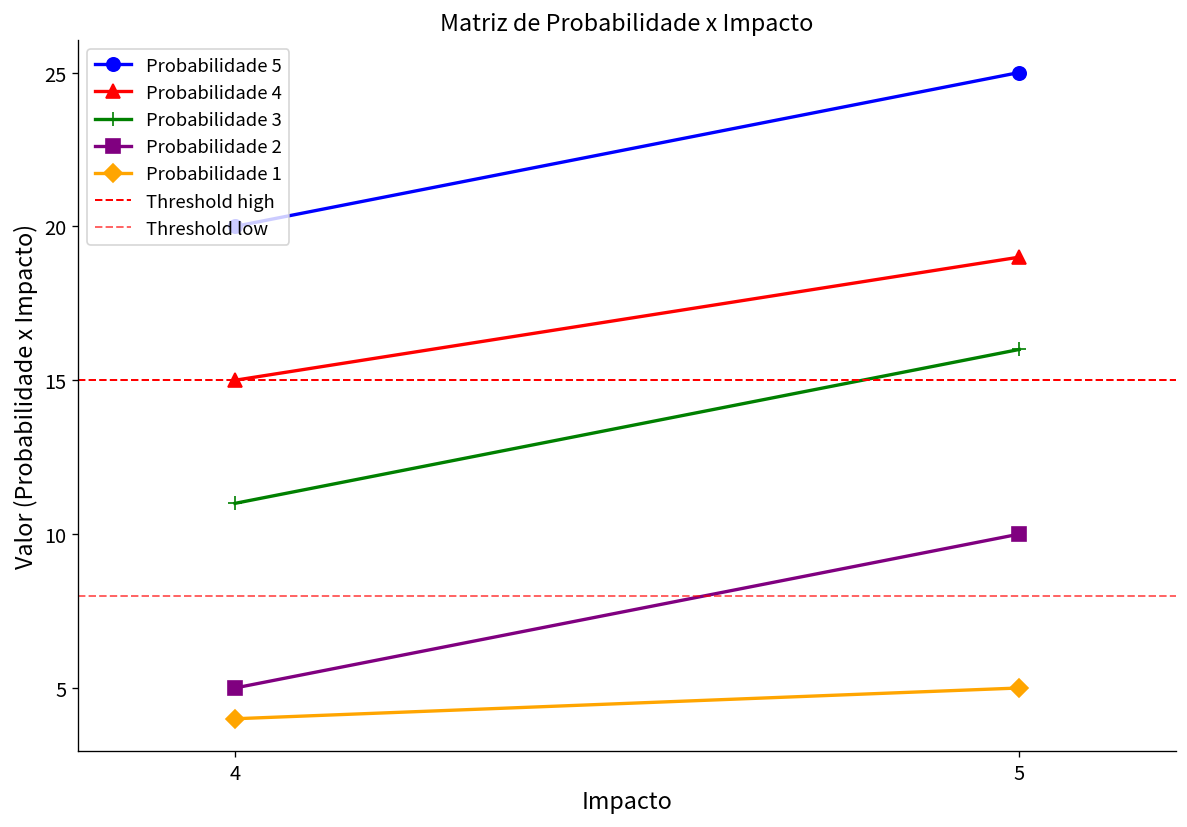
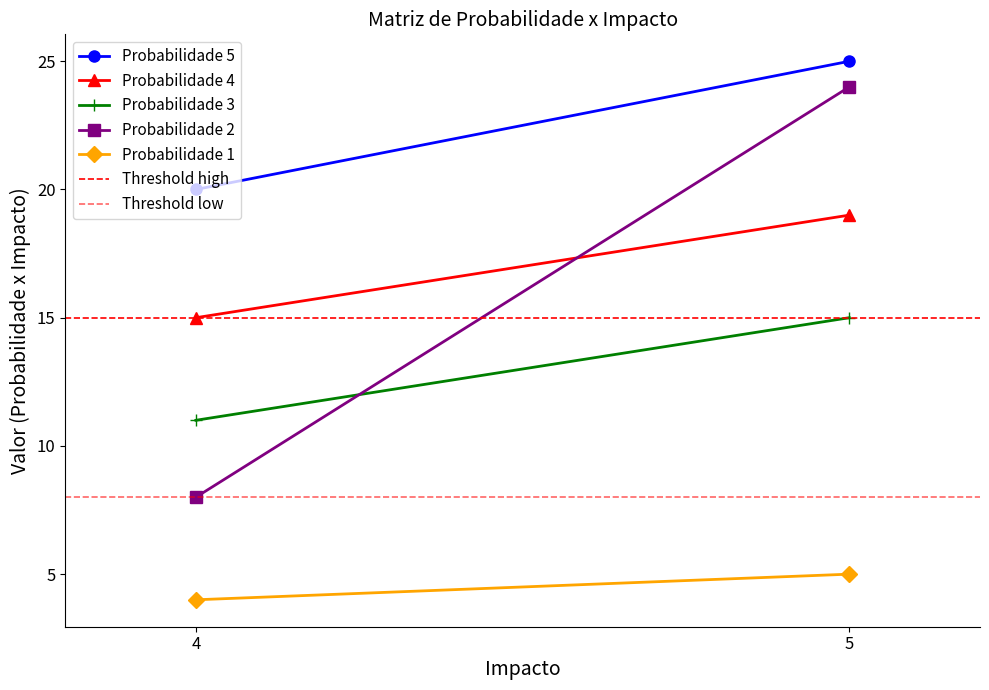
  {
    "Probabilidade 5": {
      "5": 25
    },
    "Probabilidade 4": {
      "4": 15,
      "5": 19
    },
    "Probabilidade 3": {
      "4": 11,
-     "5": 16
+     "5": 15
    },
    "Probabilidade 2": {
-     "4": 5,
-     "5": 10
+     "4": 8,
+     "5": 24
    },
    "Probabilidade 1": {
      "4": 4,
      "5": 5
    }
  }
